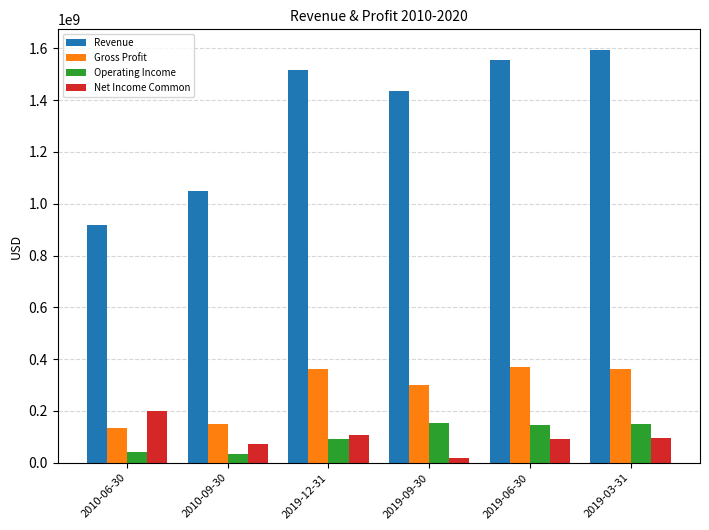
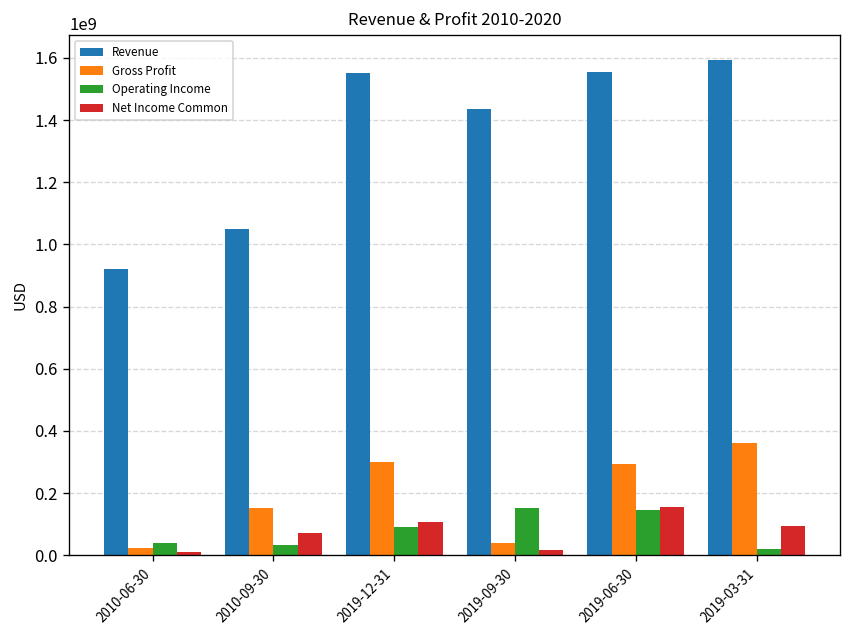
  {
    "Revenue": {
      "2010-06-30": 920000000,
      "2010-09-30": 1050000000,
-     "2019-12-31": 1510000000,
+     "2019-12-31": 1550000000,
      "2019-09-30": 1440000000,
      "2019-06-30": 1550000000,
      "2019-03-31": 1590000000
    },
    "Gross Profit": {
-     "2010-06-30": 130000000,
+     "2010-06-30": 20000000,
      "2010-09-30": 150000000,
-     "2019-12-31": 360000000,
-     "2019-09-30": 300000000,
-     "2019-06-30": 370000000,
+     "2019-12-31": 300000000,
+     "2019-09-30": 40000000,
+     "2019-06-30": 290000000,
      "2019-03-31": 360000000
    },
    "Operating Income": {
      "2010-06-30": 40000000,
      "2010-09-30": 30000000,
      "2019-12-31": 90000000,
      "2019-09-30": 150000000,
      "2019-06-30": 150000000,
-     "2019-03-31": 150000000
+     "2019-03-31": 20000000
    },
    "Net Income Common": {
-     "2010-06-30": 200000000,
+     "2010-06-30": 10000000,
      "2010-09-30": 70000000,
      "2019-12-31": 110000000,
      "2019-09-30": 20000000,
-     "2019-06-30": 90000000,
+     "2019-06-30": 160000000,
      "2019-03-31": 90000000
    }
  }
